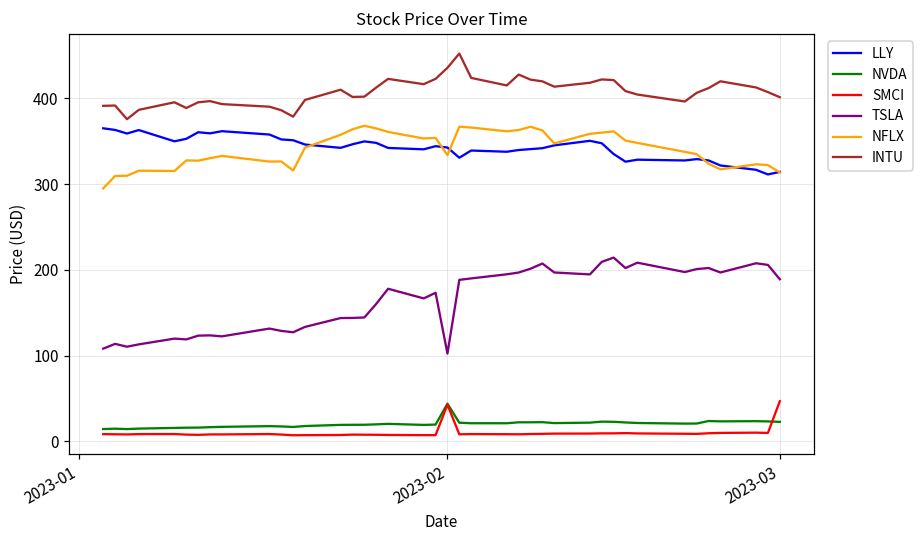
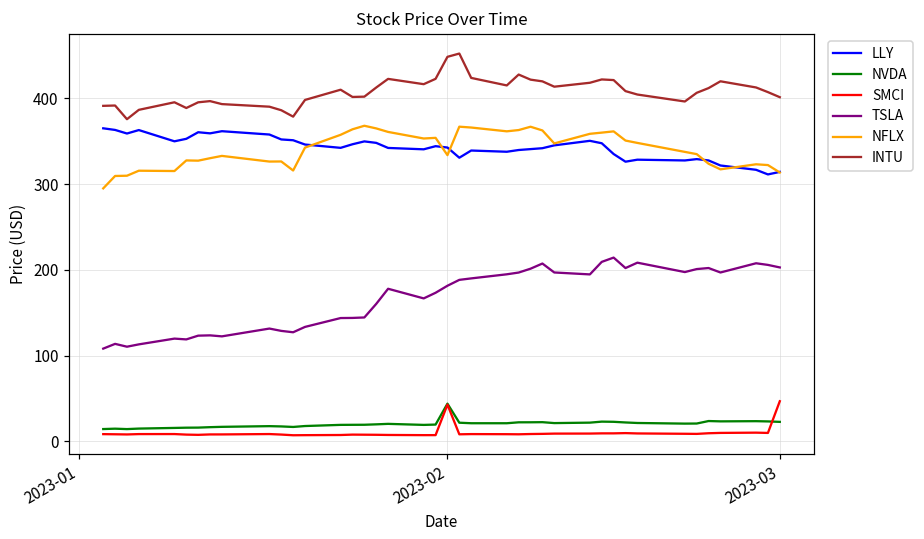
  {
    "LLY": {
      "2023-02": 340
    },
    "NVDA": {
      "2023-03": 20
    },
    "SMCI": {
      "2023-03": 50
    },
    "TSLA": {
-     "2023-02": 100,
-     "2023-03": 190
+     "2023-02": 180,
+     "2023-03": 200
    },
    "NFLX": {
      "2023-02": 330
    },
    "INTU": {
-     "2023-02": 440,
+     "2023-02": 450,
      "2023-03": 400
    }
  }
